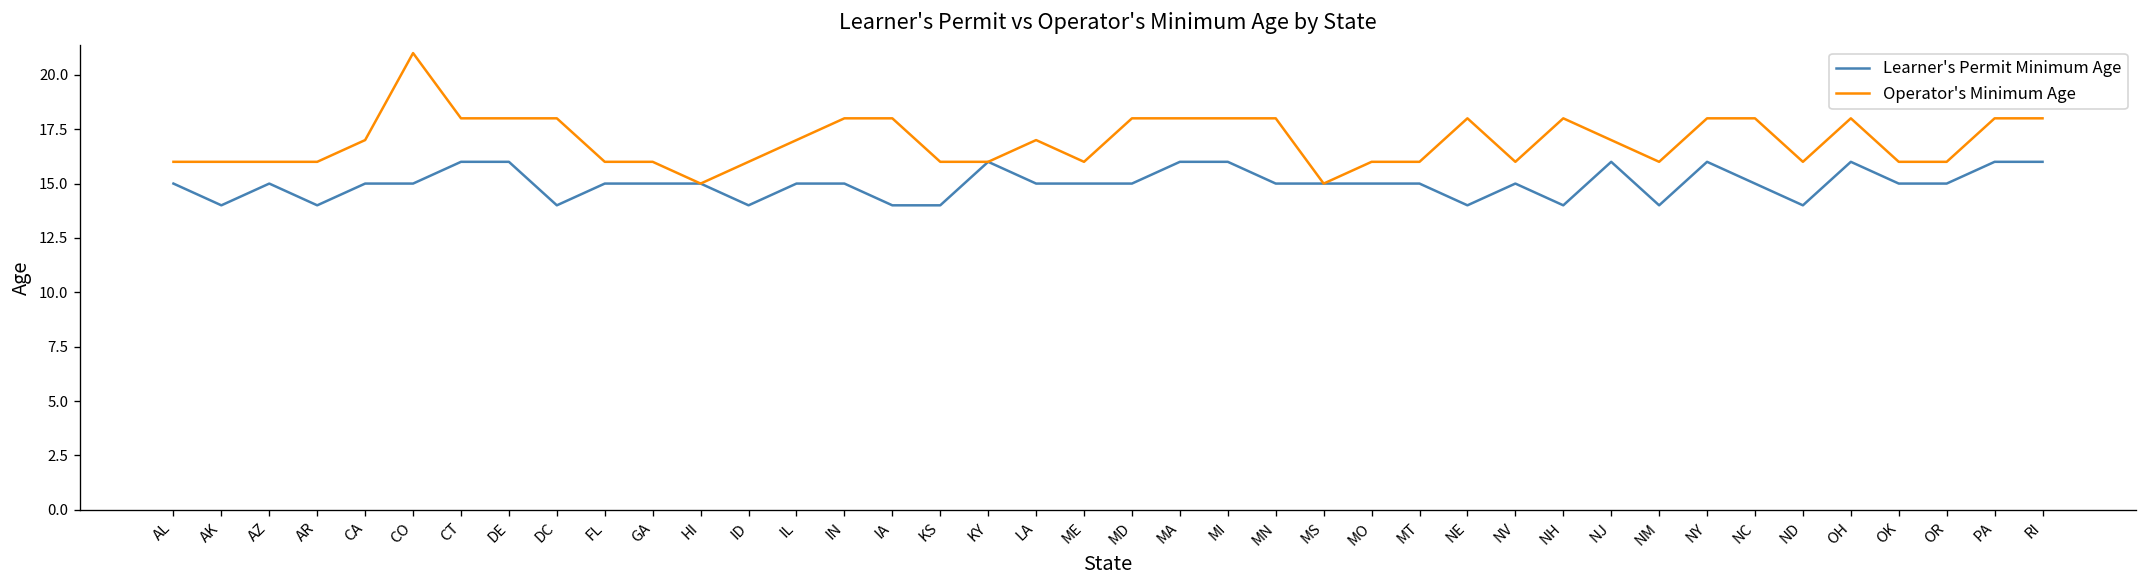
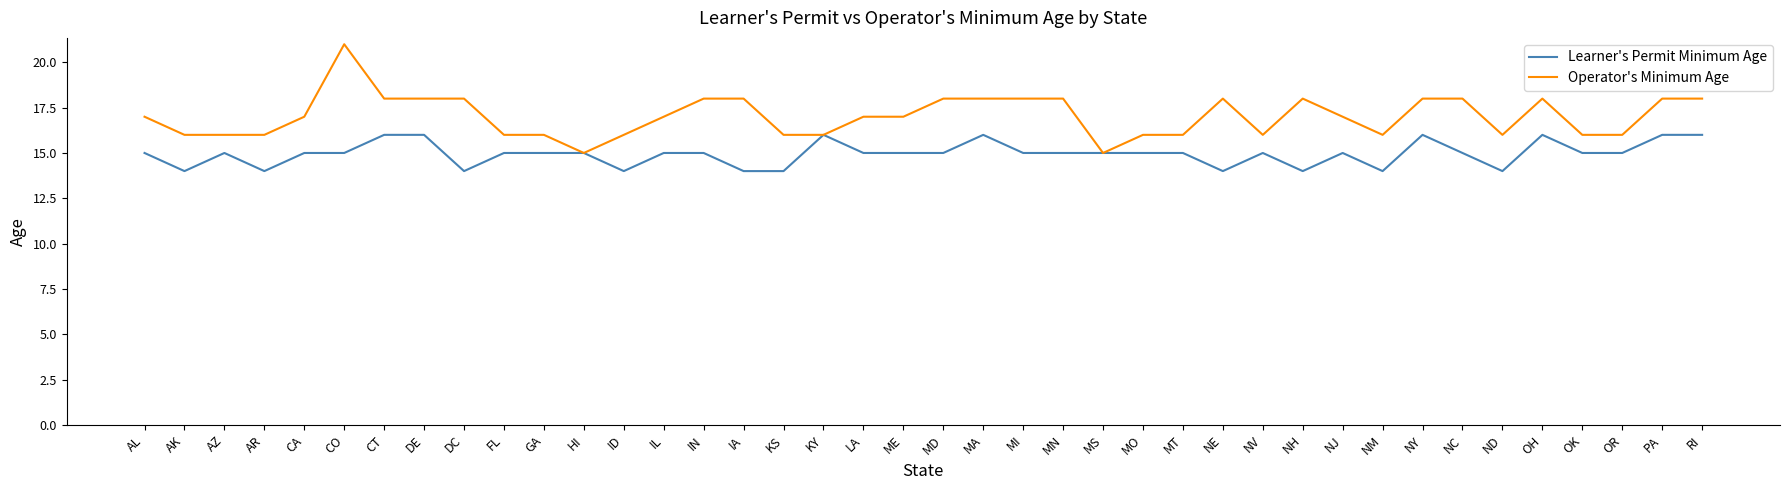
  {
    "Learner's Permit Minimum Age": {
      "AL": 15,
      "AK": 14,
      "AZ": 15,
      "AR": 14,
      "CA": 15,
      "CO": 15,
      "CT": 16,
      "DE": 16,
      "DC": 14,
      "FL": 15,
      "GA": 15,
      "ID": 14,
      "IL": 15,
      "IN": 15,
      "IA": 14,
      "KS": 14,
      "LA": 15,
      "ME": 15,
      "MD": 15,
      "MA": 16,
-     "MI": 16,
+     "MI": 15,
      "MN": 15,
      "MO": 15,
      "MT": 15,
      "NE": 14,
      "NV": 15,
      "NH": 14,
-     "NJ": 16,
+     "NJ": 15,
      "NM": 14,
      "NY": 16,
      "NC": 15,
      "ND": 14,
      "OH": 16,
      "OK": 15,
      "OR": 15,
      "PA": 16,
      "RI": 16
    },
    "Operator's Minimum Age": {
-     "AL": 16,
+     "AL": 17,
      "AK": 16,
      "AZ": 16,
      "AR": 16,
      "CA": 17,
      "CO": 21,
      "CT": 18,
      "DE": 18,
      "DC": 18,
      "FL": 16,
      "GA": 16,
      "ID": 16,
      "IL": 17,
      "IN": 18,
      "IA": 18,
      "KS": 16,
      "LA": 17,
-     "ME": 16,
+     "ME": 17,
      "MD": 18,
      "MA": 18,
      "MI": 18,
      "MN": 18,
      "MO": 16,
      "MT": 16,
      "NE": 18,
      "NV": 16,
      "NH": 18,
      "NJ": 17,
      "NM": 16,
      "NY": 18,
      "NC": 18,
      "ND": 16,
      "OH": 18,
      "OK": 16,
      "OR": 16,
      "PA": 18,
      "RI": 18
    }
  }
